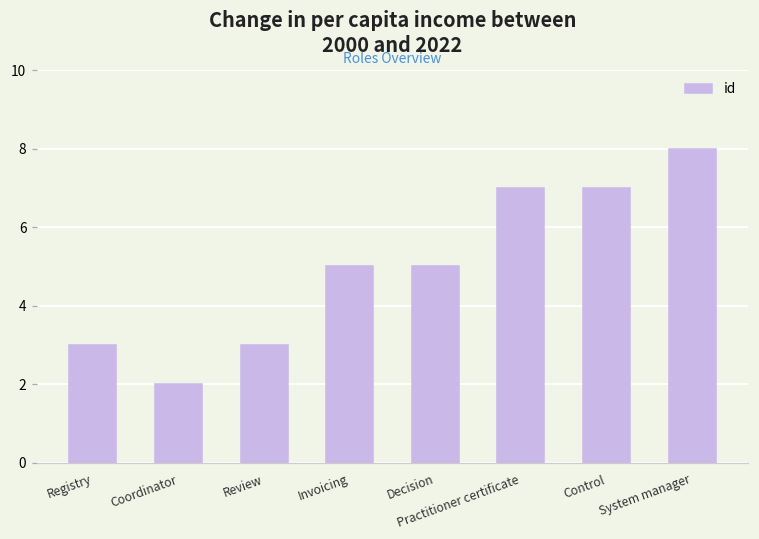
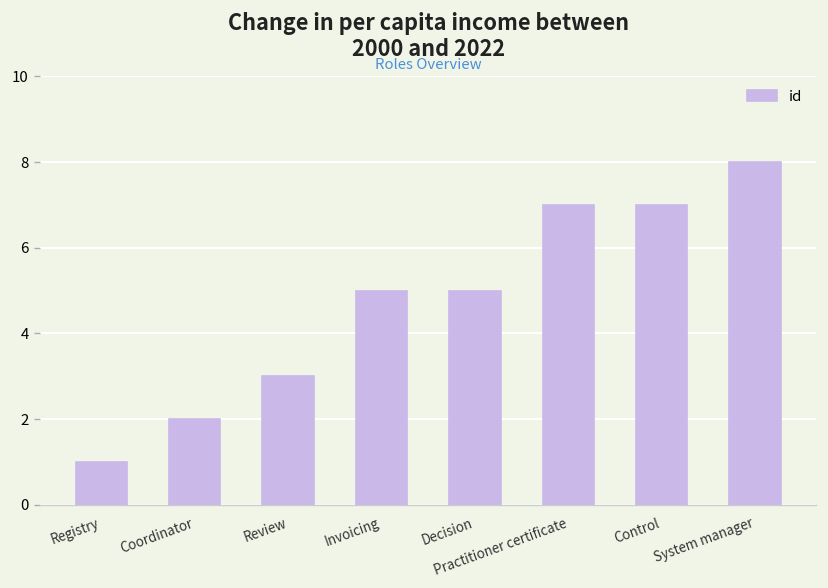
  {
-   "Registry": 3,
+   "Registry": 1,
    "Coordinator": 2,
    "Review": 3,
    "Invoicing": 5,
    "Decision": 5,
    "Practitioner certificate": 7,
    "Control": 7,
    "System manager": 8
  }
